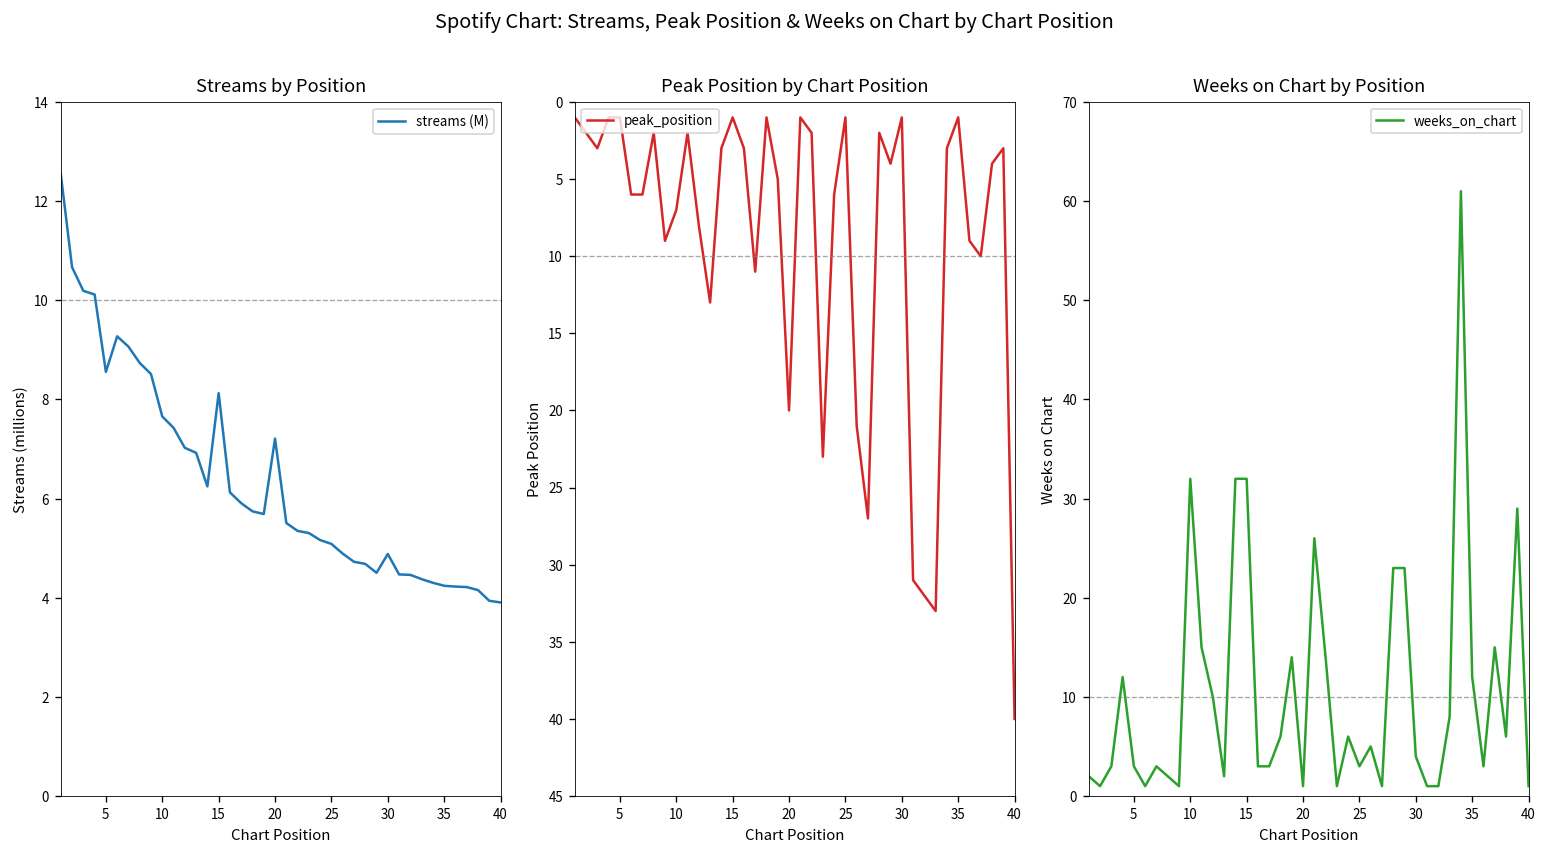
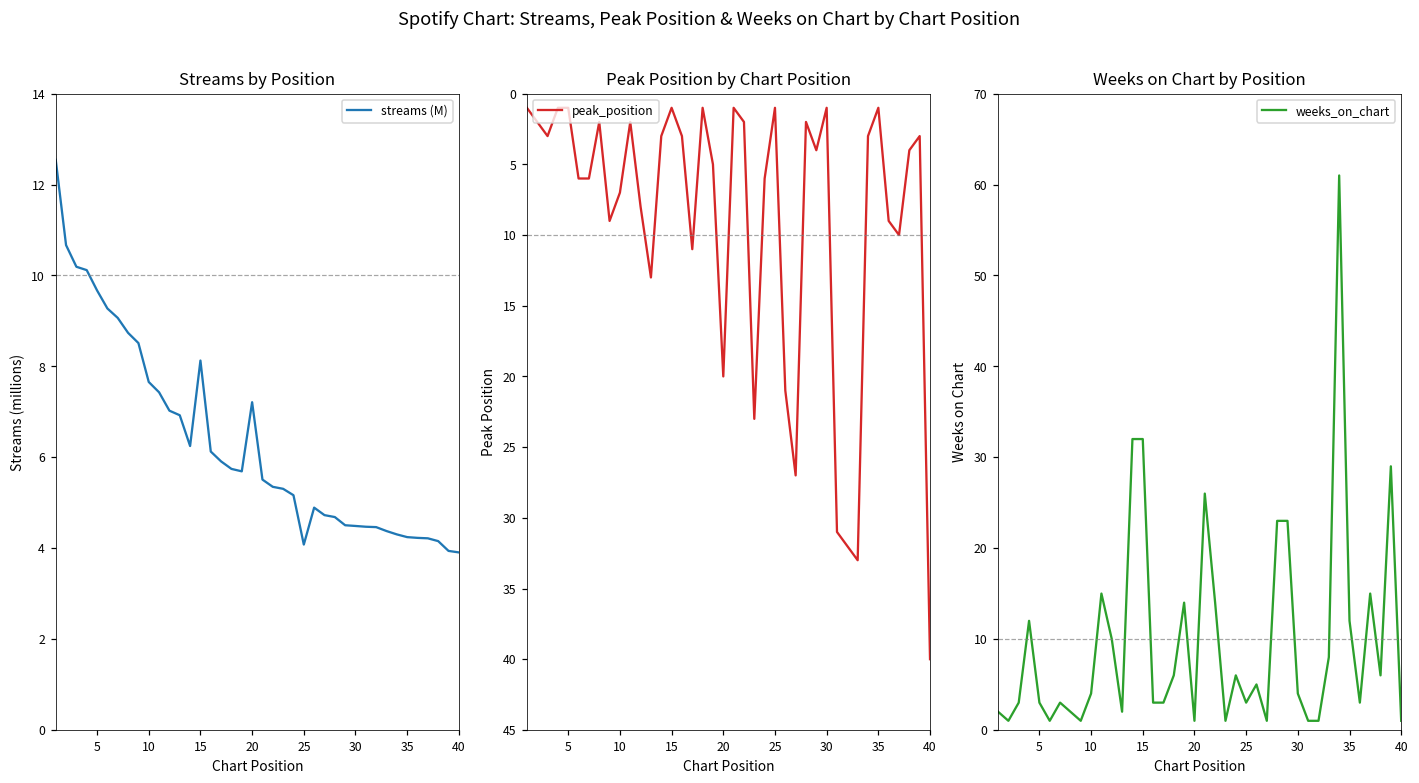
  {
    "Streams by Position": {
-     "5": 8.6,
+     "5": 9.7,
      "10": 7.7,
      "15": 8.1,
      "20": 7.2,
-     "25": 5.1,
-     "30": 4.9,
+     "25": 4.1,
+     "30": 4.5,
      "35": 4.2,
      "40": 3.9
    },
    "Peak Position by Chart Position": {
      "10": 7.0,
      "15": 1.0,
      "20": 20.0,
      "25": 1.0,
      "30": 1.0,
      "35": 1.0,
      "40": 40.0
    },
    "Weeks on Chart by Position": {
      "5": 3,
-     "10": 32,
+     "10": 4,
      "15": 32,
      "20": 1,
      "25": 3,
      "30": 4,
      "35": 12,
      "40": 1
    }
  }
